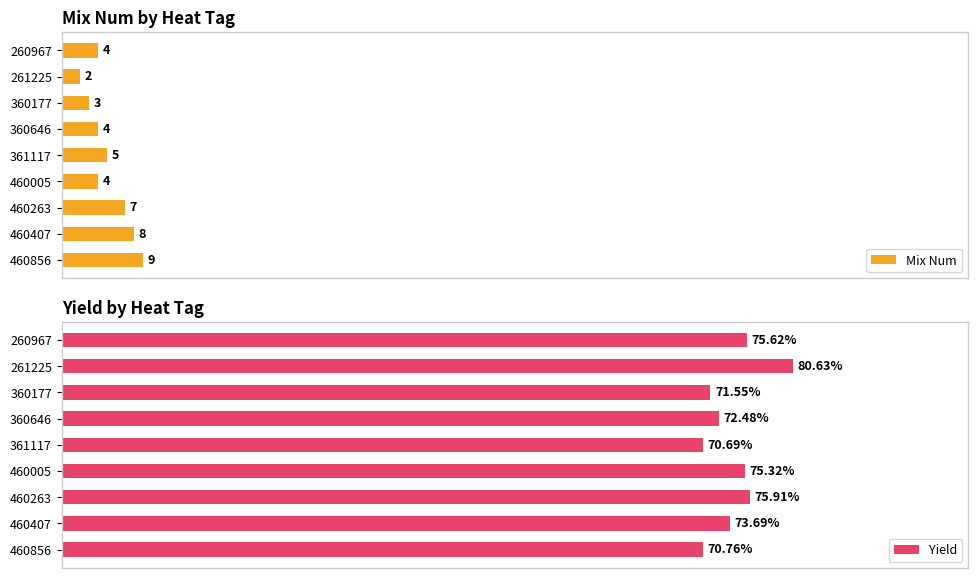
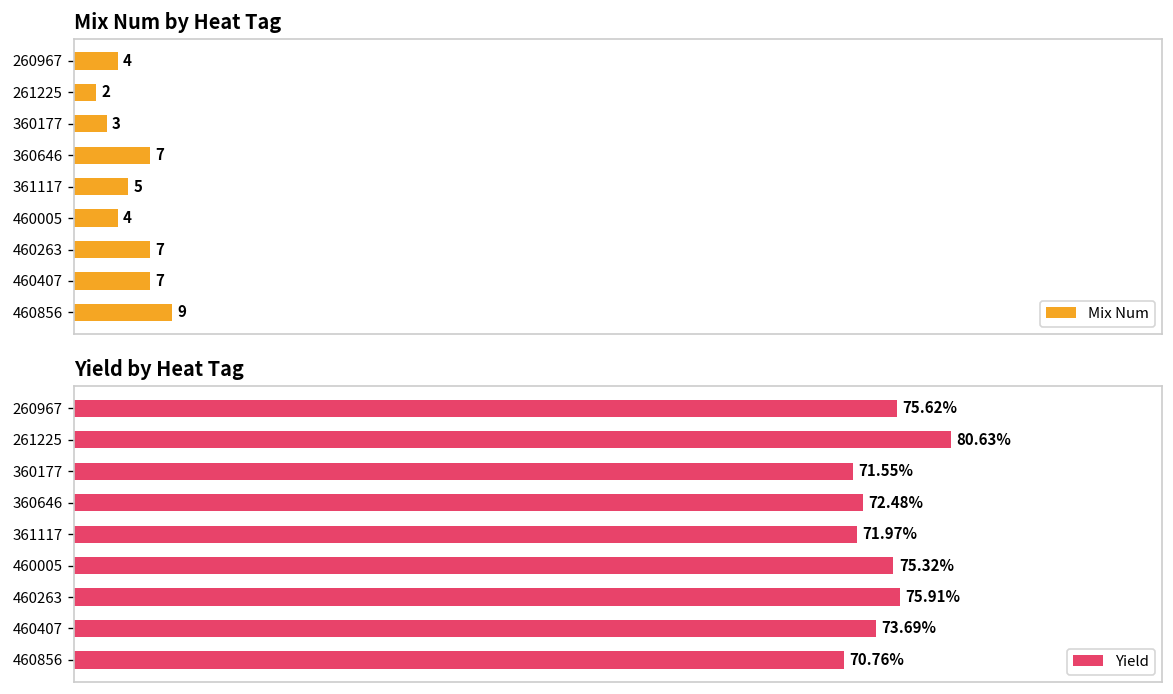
  {
    "Mix Num by Heat Tag": {
      "260967": "4",
      "261225": "2",
      "360177": "3",
-     "360646": "4",
+     "360646": "7",
      "361117": "5",
      "460005": "4",
      "460263": "7",
-     "460407": "8",
+     "460407": "7",
      "460856": "9"
    },
    "Yield by Heat Tag": {
      "260967": "75.62%",
      "261225": "80.63%",
      "360177": "71.55%",
      "360646": "72.48%",
-     "361117": "70.69%",
+     "361117": "71.97%",
      "460005": "75.32%",
      "460263": "75.91%",
      "460407": "73.69%",
      "460856": "70.76%"
    }
  }
